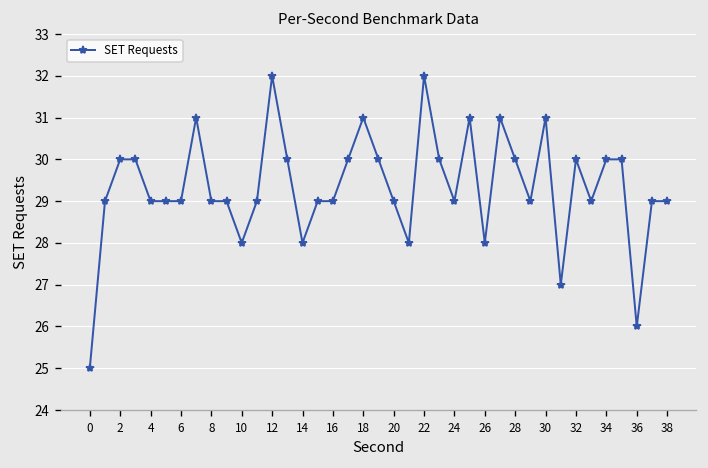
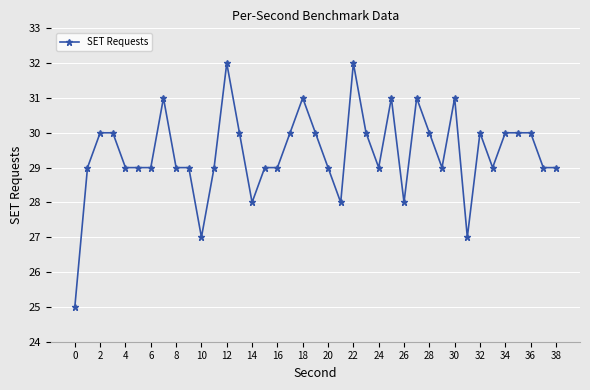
  {
    "0": 25,
    "2": 30,
    "4": 29,
    "6": 29,
    "8": 29,
-   "10": 28,
+   "10": 27,
    "12": 32,
    "14": 28,
    "16": 29,
    "18": 31,
    "20": 29,
    "22": 32,
    "24": 29,
    "26": 28,
    "28": 30,
    "30": 31,
    "32": 30,
    "34": 30,
-   "36": 26,
+   "36": 30,
    "38": 29
  }
